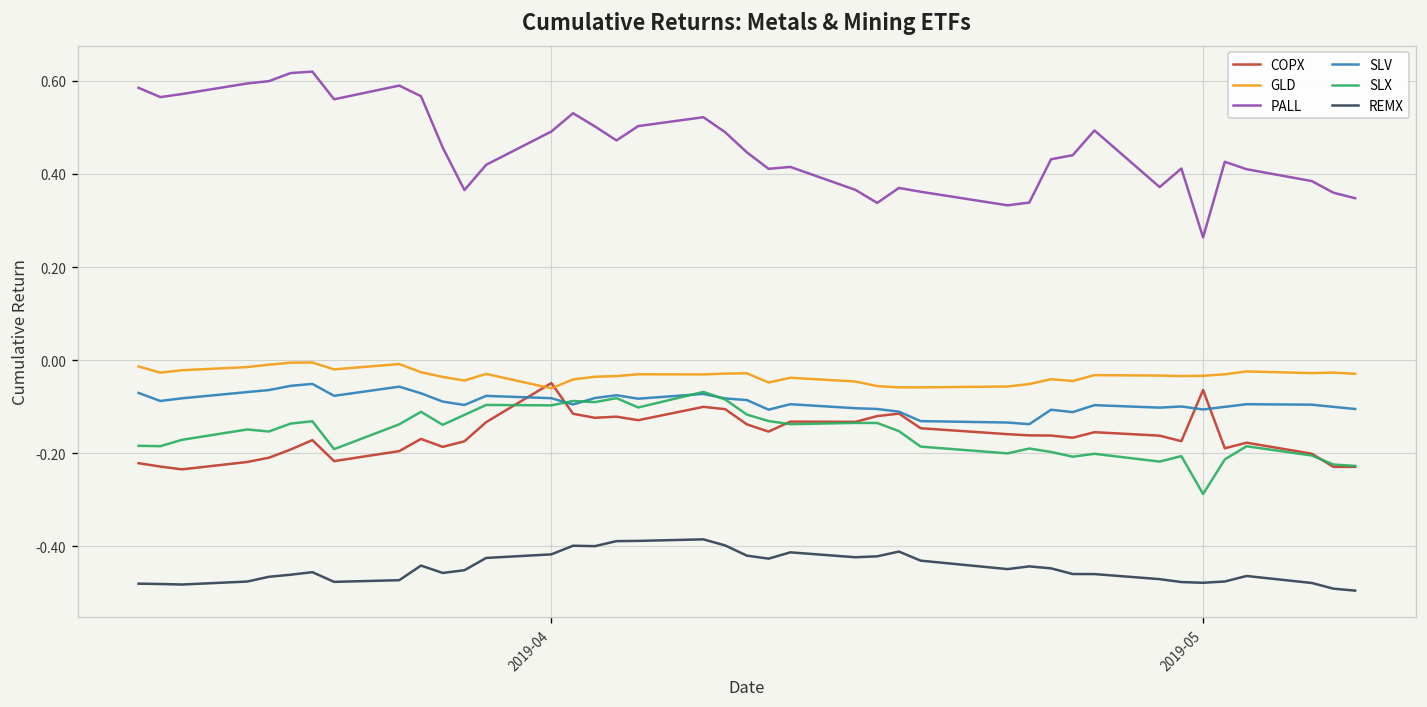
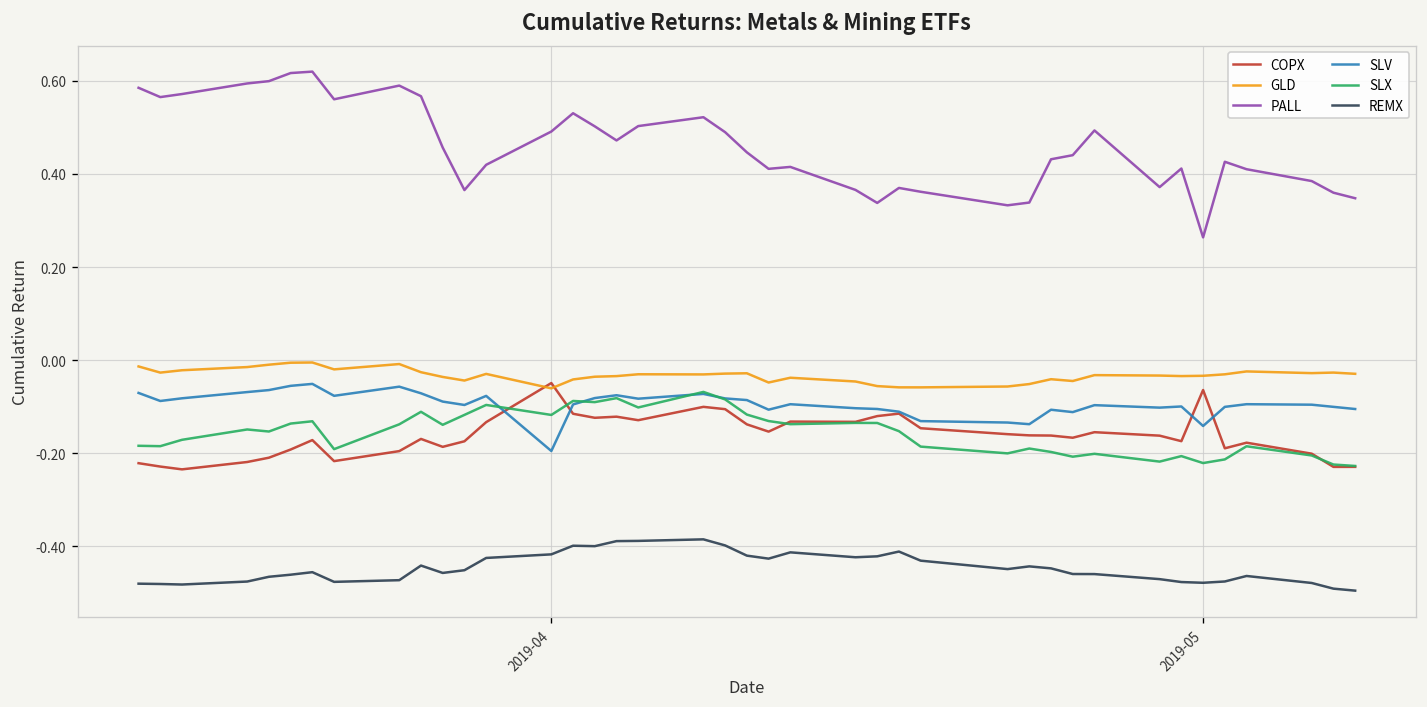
  {
    "COPX": {
      "2019-04": -0.05,
      "2019-05": -0.06
    },
    "GLD": {
      "2019-04": -0.06,
      "2019-05": -0.03
    },
    "PALL": {
      "2019-04": 0.49,
      "2019-05": 0.26
    },
    "SLV": {
-     "2019-04": -0.08,
-     "2019-05": -0.11
+     "2019-04": -0.20,
+     "2019-05": -0.14
    },
    "SLX": {
-     "2019-04": -0.10,
-     "2019-05": -0.29
+     "2019-04": -0.12,
+     "2019-05": -0.22
    },
    "REMX": {
      "2019-04": -0.42,
      "2019-05": -0.48
    }
  }
